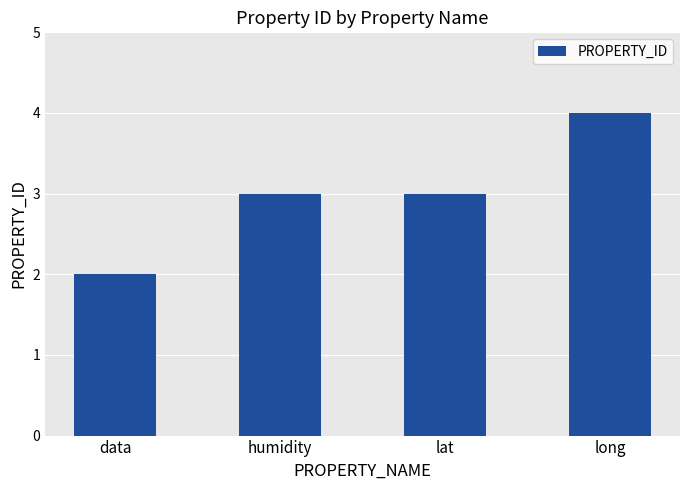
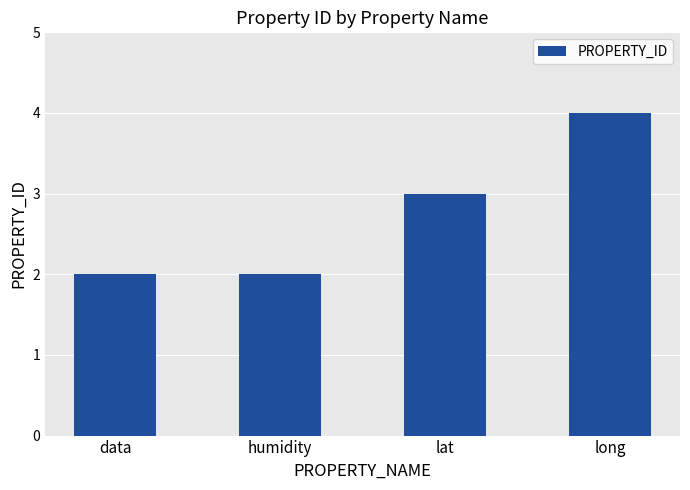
  {
    "data": 2,
-   "humidity": 3,
+   "humidity": 2,
    "lat": 3,
    "long": 4
  }
